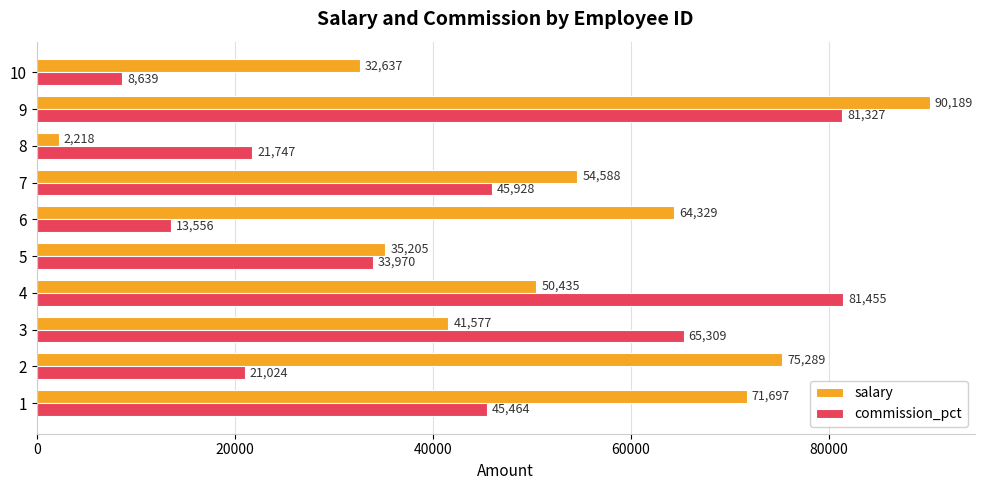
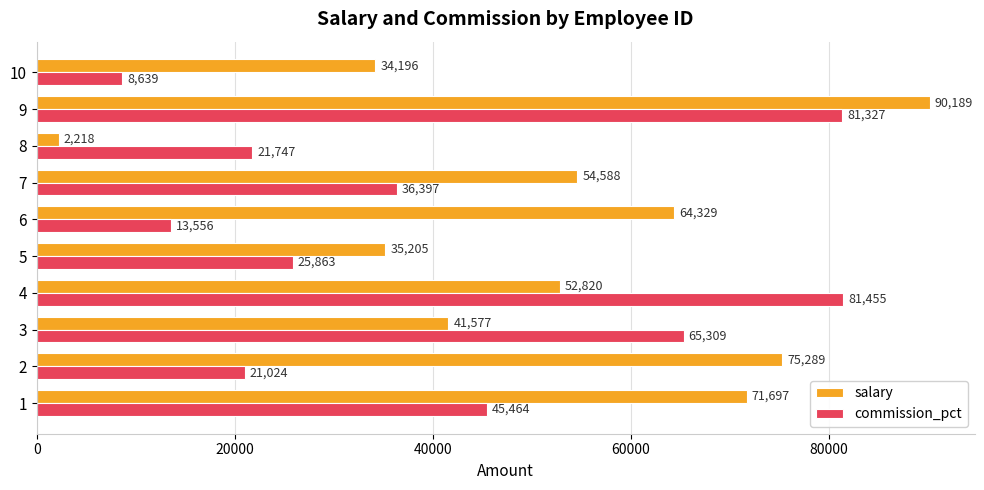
  {
    "salary": {
-     "10": "32,637",
+     "10": "34,196",
      "9": "90,189",
      "8": "2,218",
      "7": "54,588",
      "6": "64,329",
      "5": "35,205",
-     "4": "50,435",
+     "4": "52,820",
      "3": "41,577",
      "2": "75,289",
      "1": "71,697"
    },
    "commission_pct": {
      "10": "8,639",
      "9": "81,327",
      "8": "21,747",
-     "7": "45,928",
+     "7": "36,397",
      "6": "13,556",
-     "5": "33,970",
+     "5": "25,863",
      "4": "81,455",
      "3": "65,309",
      "2": "21,024",
      "1": "45,464"
    }
  }
